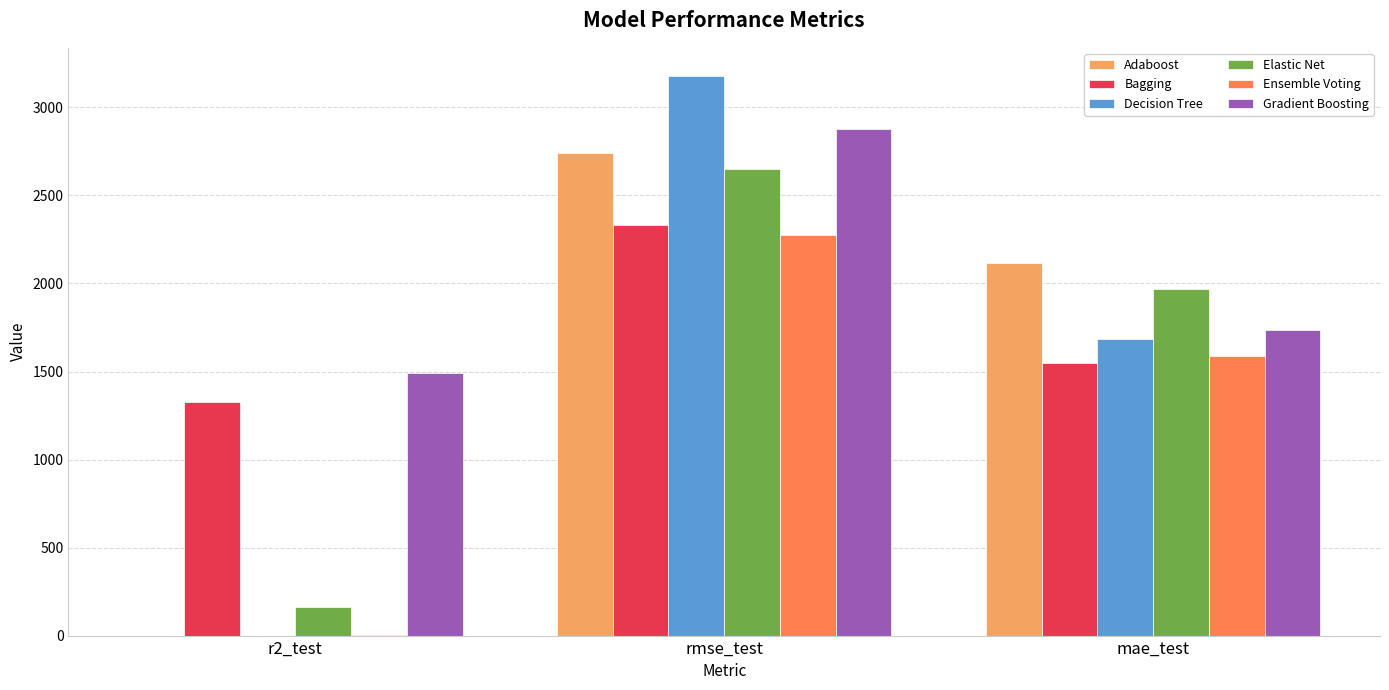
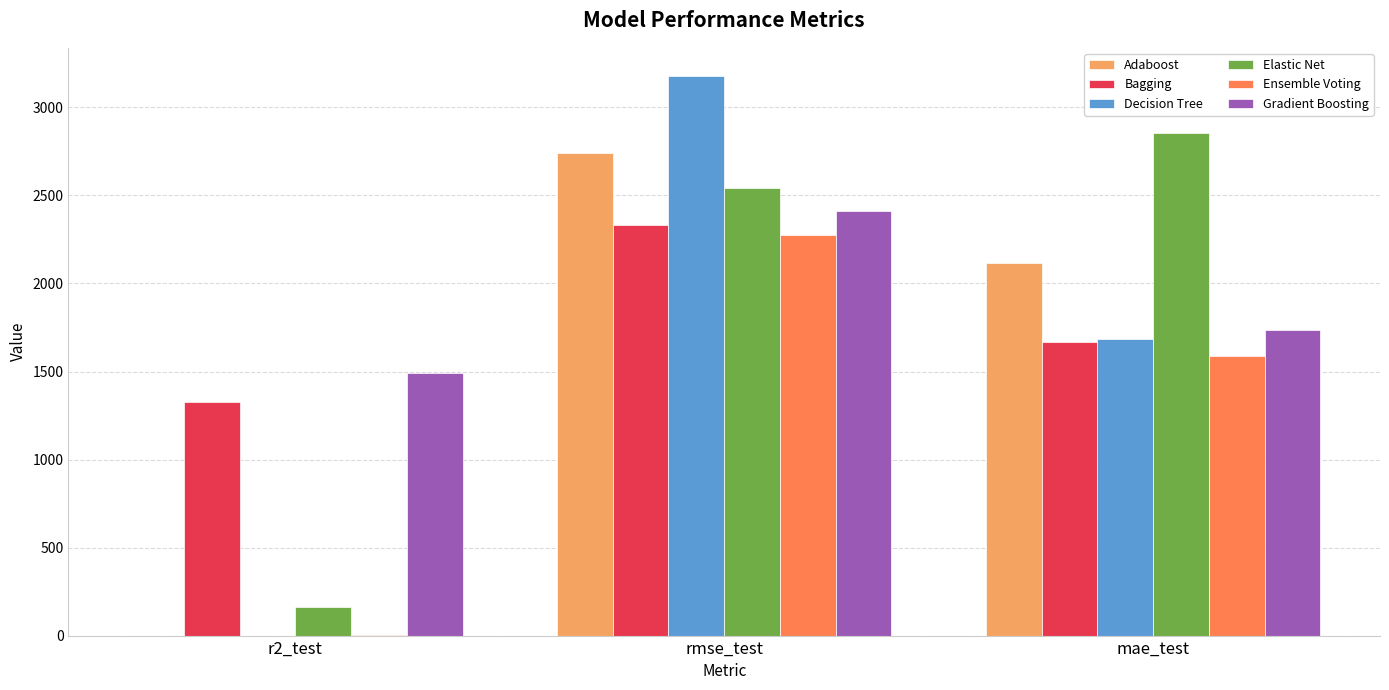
  {
    "Bagging": {
      "r2_test": 1330,
      "rmse_test": 2330,
-     "mae_test": 1550
+     "mae_test": 1670
    },
    "Decision Tree": {
      "rmse_test": 3180,
      "mae_test": 1690
    },
    "Elastic Net": {
      "r2_test": 160,
-     "rmse_test": 2650,
-     "mae_test": 1970
+     "rmse_test": 2540,
+     "mae_test": 2850
    },
    "Gradient Boosting": {
      "r2_test": 1490,
-     "rmse_test": 2880,
+     "rmse_test": 2410,
      "mae_test": 1740
    }
  }
